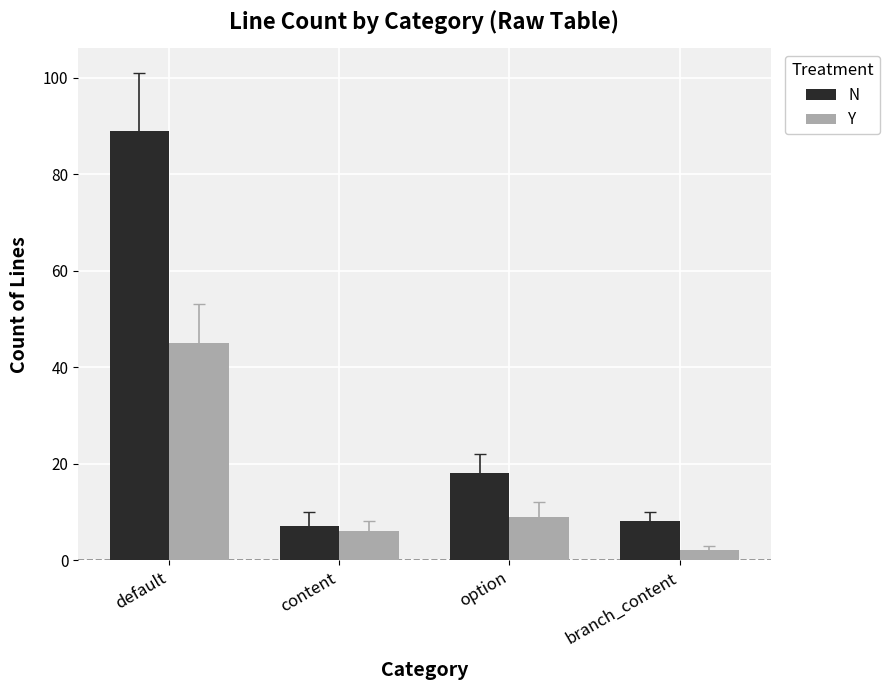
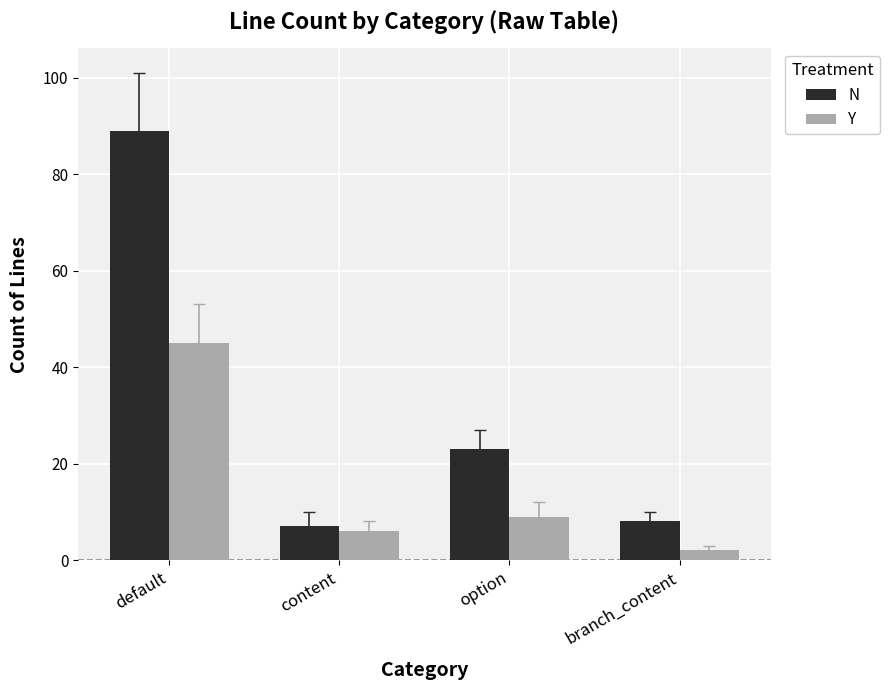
  {
    "N": {
      "default": 89,
      "content": 7,
-     "option": 18,
+     "option": 23,
      "branch_content": 8
    },
    "Y": {
      "default": 45,
      "content": 6,
      "option": 9,
      "branch_content": 2
    }
  }
